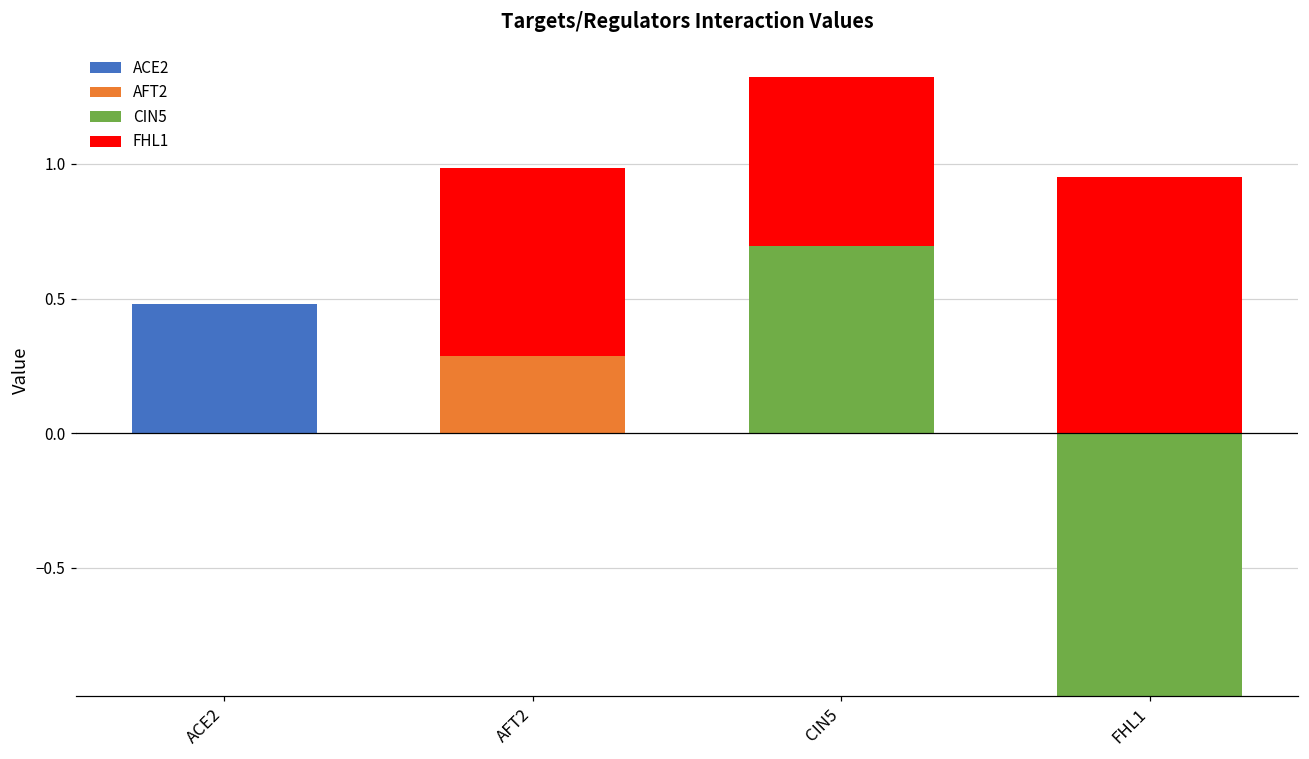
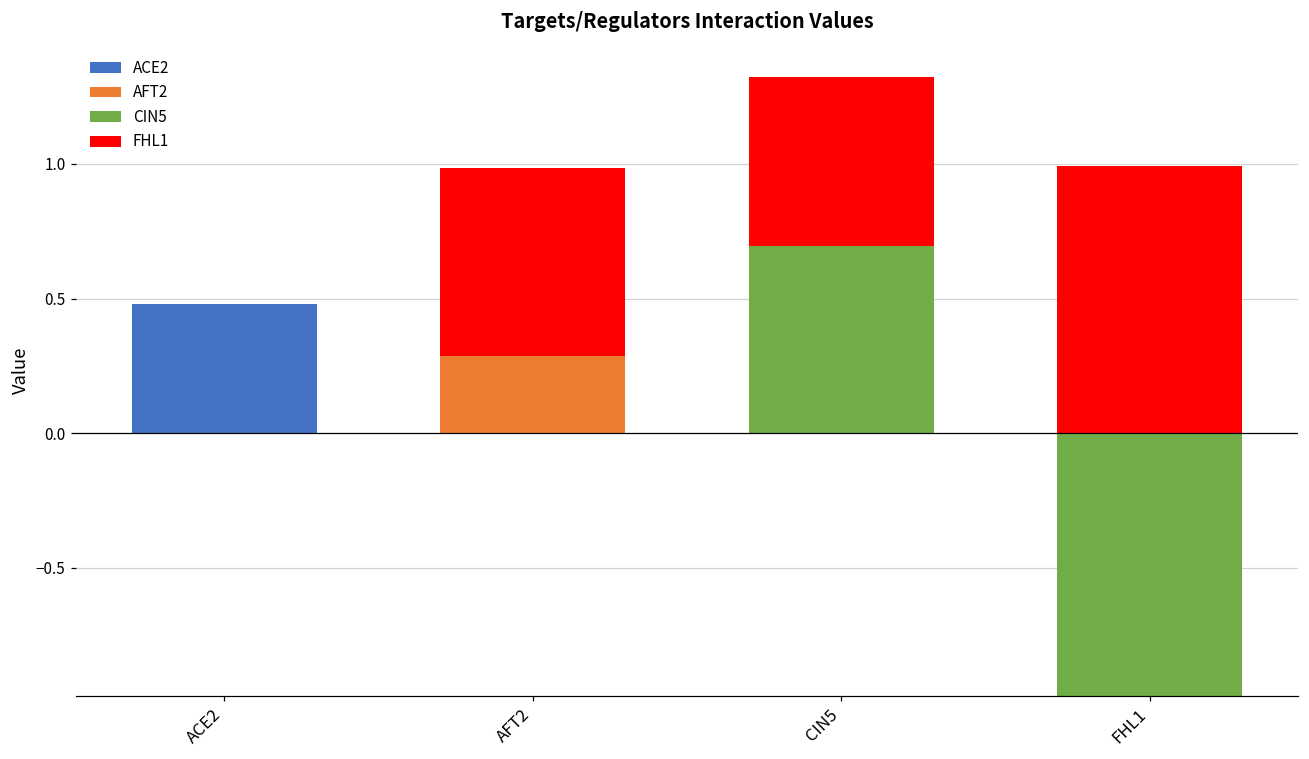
  {
    "FHL1": {
      "ACE2": 0.00,
      "AFT2": 0.70,
      "CIN5": 0.63,
-     "FHL1": 0.95
+     "FHL1": 0.99
    }
  }
